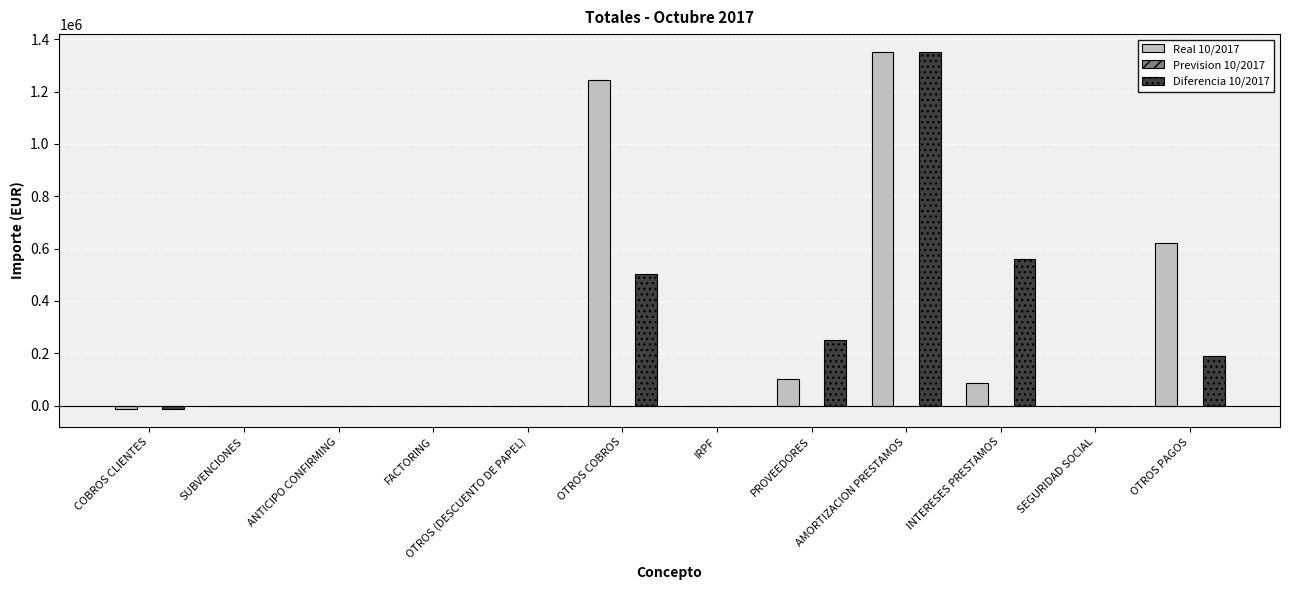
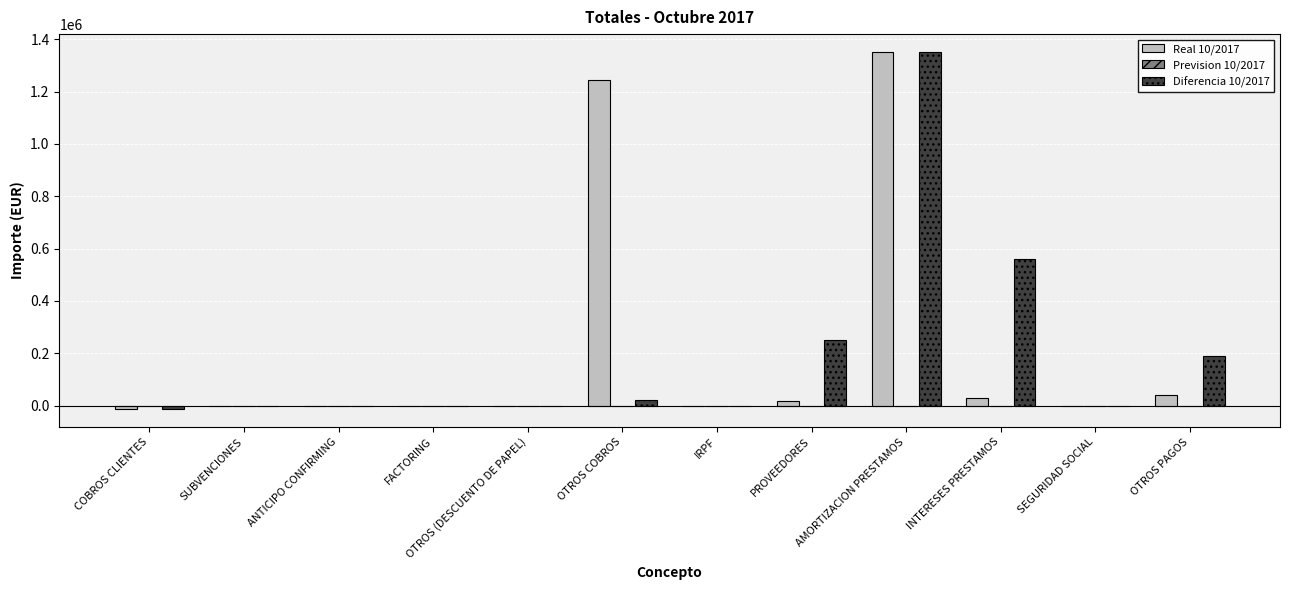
  {
    "Real 10/2017": {
      "COBROS CLIENTES": -10000,
      "SUBVENCIONES": 0,
      "ANTICIPO CONFIRMING": 0,
      "FACTORING": 0,
      "OTROS (DESCUENTO DE PAPEL)": 0,
      "OTROS COBROS": 1240000,
      "IRPF": 0,
-     "PROVEEDORES": 100000,
+     "PROVEEDORES": 20000,
      "AMORTIZACION PRESTAMOS": 1350000,
-     "INTERESES PRESTAMOS": 90000,
+     "INTERESES PRESTAMOS": 30000,
      "SEGURIDAD SOCIAL": 0,
-     "OTROS PAGOS": 620000
+     "OTROS PAGOS": 40000
    },
    "Prevision 10/2017": {
      "COBROS CLIENTES": 0,
      "SUBVENCIONES": 0,
      "ANTICIPO CONFIRMING": 0,
      "FACTORING": 0,
      "OTROS (DESCUENTO DE PAPEL)": 0,
      "OTROS COBROS": 0,
      "IRPF": 0,
      "PROVEEDORES": 0,
      "AMORTIZACION PRESTAMOS": 0,
      "INTERESES PRESTAMOS": 0,
      "SEGURIDAD SOCIAL": 0,
      "OTROS PAGOS": 0
    },
    "Diferencia 10/2017": {
      "COBROS CLIENTES": -10000,
      "SUBVENCIONES": 0,
      "ANTICIPO CONFIRMING": 0,
      "FACTORING": 0,
      "OTROS (DESCUENTO DE PAPEL)": 0,
-     "OTROS COBROS": 500000,
+     "OTROS COBROS": 20000,
      "IRPF": 0,
      "PROVEEDORES": 250000,
      "AMORTIZACION PRESTAMOS": 1350000,
      "INTERESES PRESTAMOS": 560000,
      "SEGURIDAD SOCIAL": 0,
      "OTROS PAGOS": 190000
    }
  }
